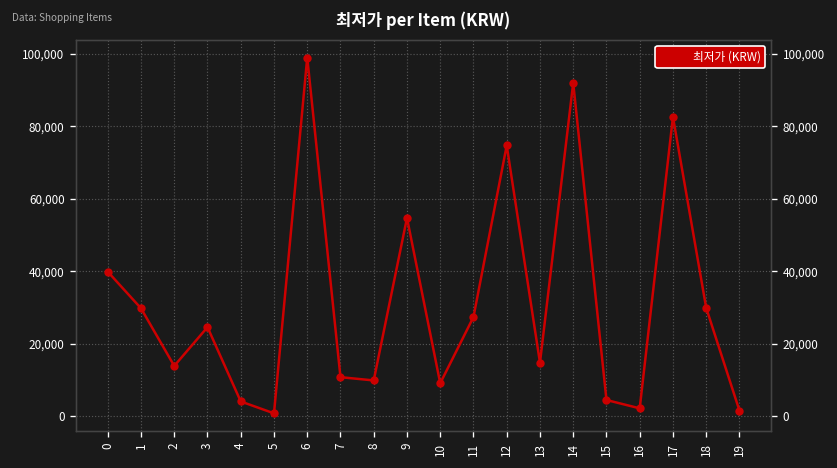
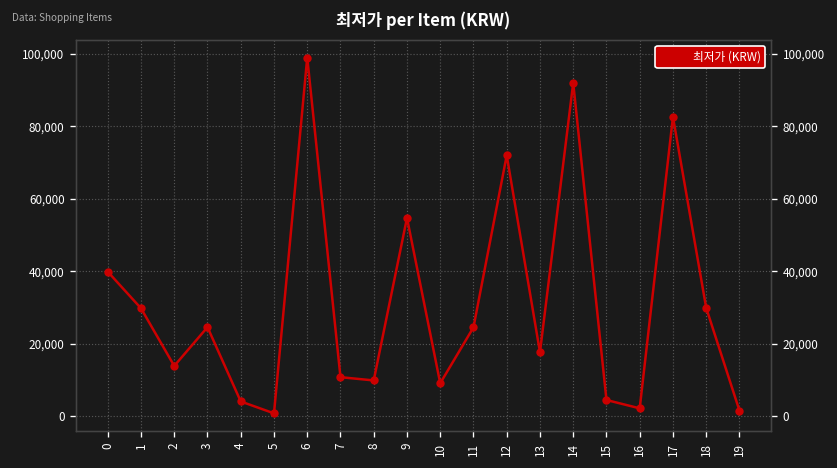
  {
    "0": "40,000",
    "1": "30,000",
    "2": "14,000",
    "3": "25,000",
    "4": "4,000",
    "5": "1,000",
    "6": "99,000",
    "7": "11,000",
    "8": "10,000",
    "9": "55,000",
    "10": "9,000",
-   "11": "27,000",
-   "12": "75,000",
-   "13": "15,000",
+   "11": "25,000",
+   "12": "72,000",
+   "13": "18,000",
    "14": "92,000",
    "15": "5,000",
    "16": "2,000",
    "17": "83,000",
    "18": "30,000",
    "19": "2,000"
  }
